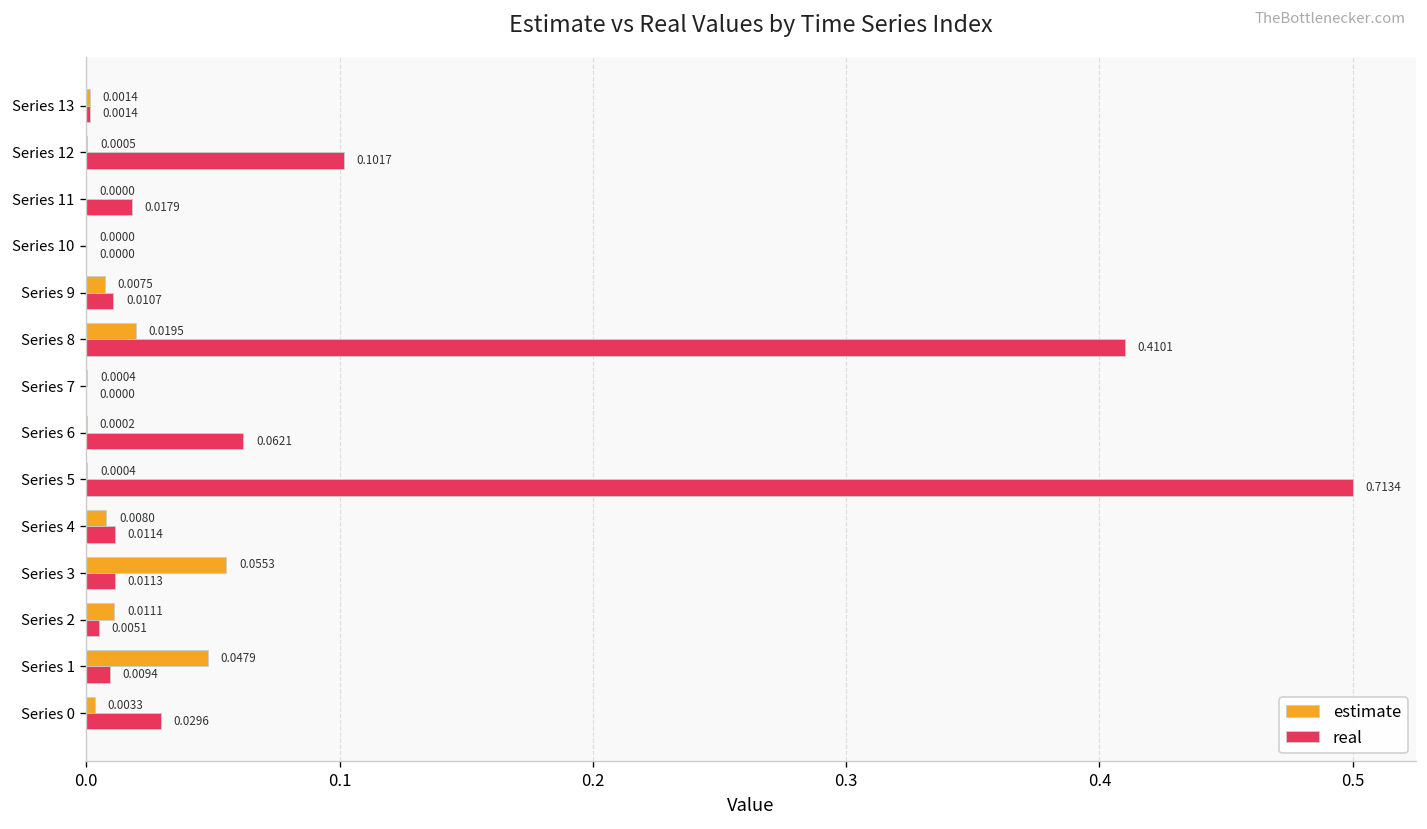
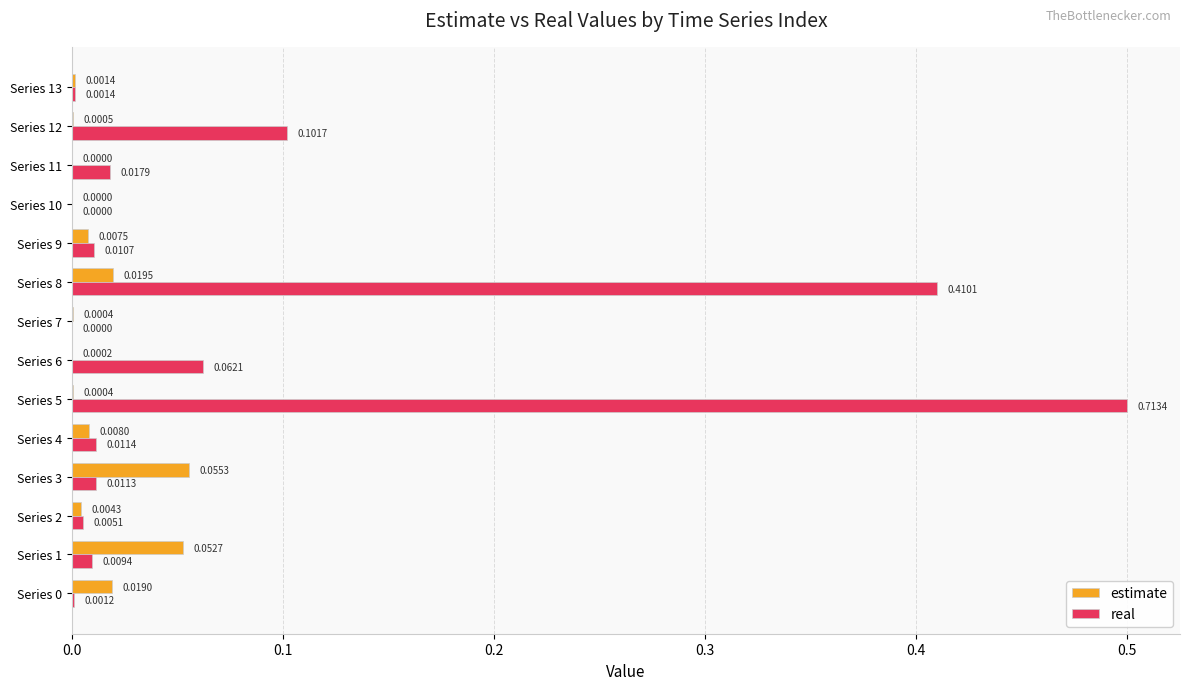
  {
    "estimate": {
      "Series 13": 0.0014,
      "Series 12": 0.0005,
      "Series 11": 0.0000,
      "Series 10": 0.0000,
      "Series 9": 0.0075,
      "Series 8": 0.0195,
      "Series 7": 0.0004,
      "Series 6": 0.0002,
      "Series 5": 0.0004,
      "Series 4": 0.0080,
      "Series 3": 0.0553,
-     "Series 2": 0.0111,
-     "Series 1": 0.0479,
-     "Series 0": 0.0033
+     "Series 2": 0.0043,
+     "Series 1": 0.0527,
+     "Series 0": 0.0190
    },
    "real": {
      "Series 13": 0.0014,
      "Series 12": 0.1017,
      "Series 11": 0.0179,
      "Series 10": 0.0000,
      "Series 9": 0.0107,
      "Series 8": 0.4101,
      "Series 7": 0.0000,
      "Series 6": 0.0621,
      "Series 4": 0.0114,
      "Series 3": 0.0113,
      "Series 2": 0.0051,
      "Series 1": 0.0094,
-     "Series 0": 0.0296
+     "Series 0": 0.0012
    }
  }
